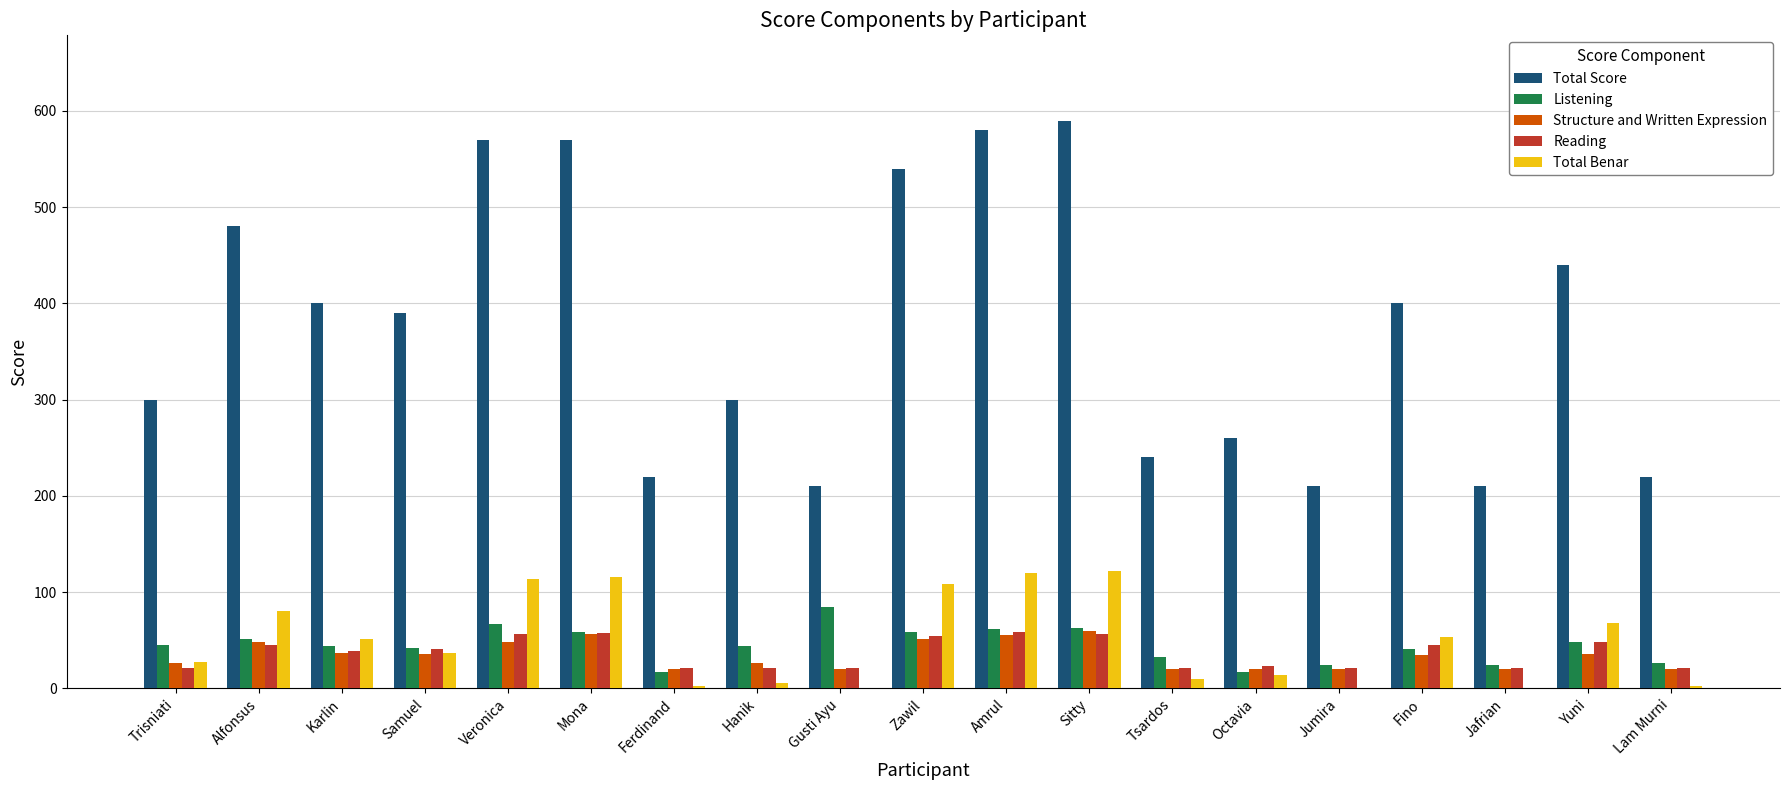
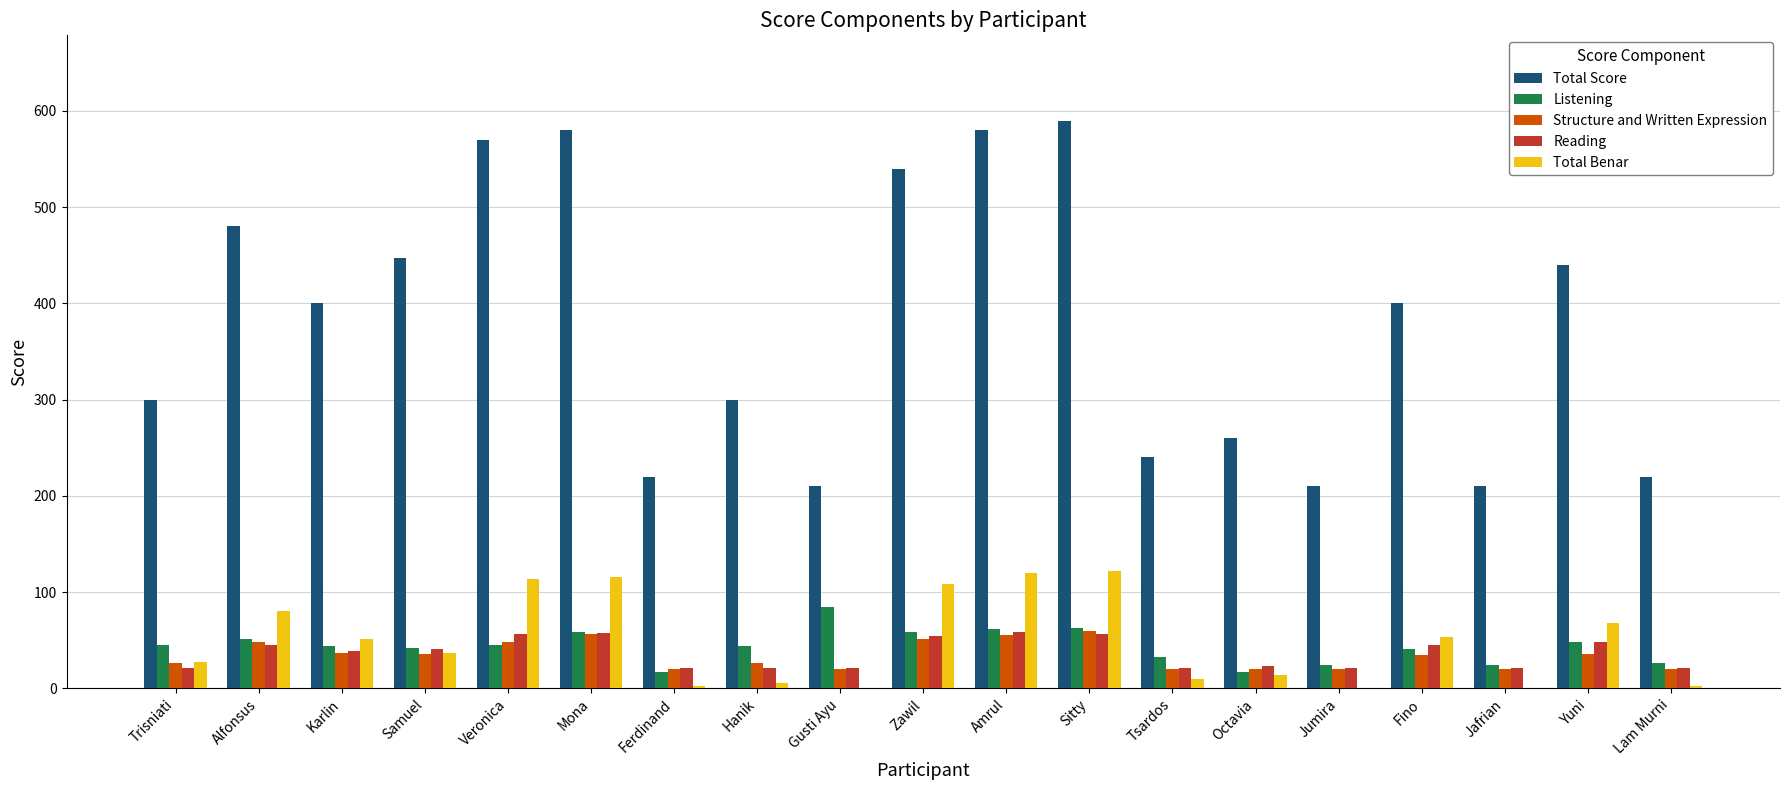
  {
    "Total Score": {
      "Trisniati": 300,
      "Alfonsus": 480,
      "Karlin": 400,
-     "Samuel": 390,
+     "Samuel": 450,
      "Veronica": 570,
-     "Mona": 570,
+     "Mona": 580,
      "Ferdinand": 220,
      "Hanik": 300,
      "Gusti Ayu": 210,
      "Zawil": 540,
      "Amrul": 580,
      "Sitty": 590,
      "Tsardos": 240,
      "Octavia": 260,
      "Jumira": 210,
      "Fino": 400,
      "Jafrian": 210,
      "Yuni": 440,
      "Lam Murni": 220
    },
    "Listening": {
      "Trisniati": 50,
      "Alfonsus": 50,
      "Karlin": 40,
      "Samuel": 40,
-     "Veronica": 70,
+     "Veronica": 50,
      "Mona": 60,
      "Ferdinand": 20,
      "Hanik": 40,
      "Gusti Ayu": 80,
      "Zawil": 60,
      "Amrul": 60,
      "Sitty": 60,
      "Tsardos": 30,
      "Octavia": 20,
      "Jumira": 20,
      "Fino": 40,
      "Jafrian": 20,
      "Yuni": 50,
      "Lam Murni": 30
    },
    "Total Benar": {
      "Trisniati": 30,
      "Alfonsus": 80,
      "Karlin": 50,
      "Samuel": 40,
      "Veronica": 110,
      "Mona": 120,
      "Hanik": 10,
      "Gusti Ayu": 0,
      "Zawil": 110,
      "Amrul": 120,
      "Sitty": 120,
      "Tsardos": 10,
      "Octavia": 10,
      "Jumira": 0,
      "Fino": 50,
      "Jafrian": 0,
      "Yuni": 70
    }
  }
